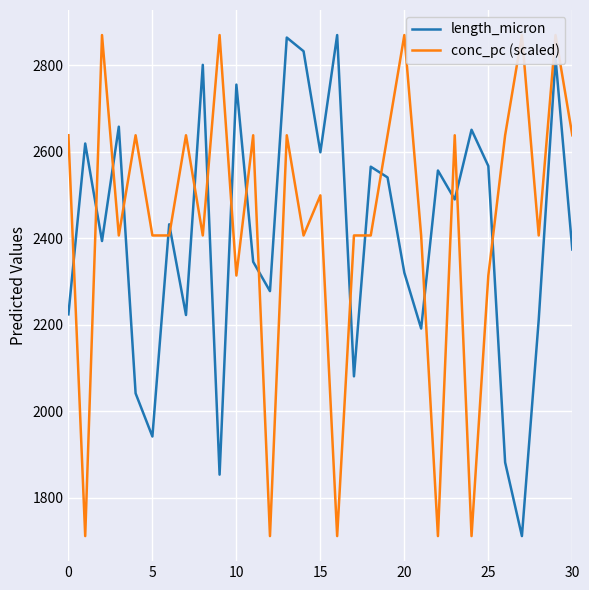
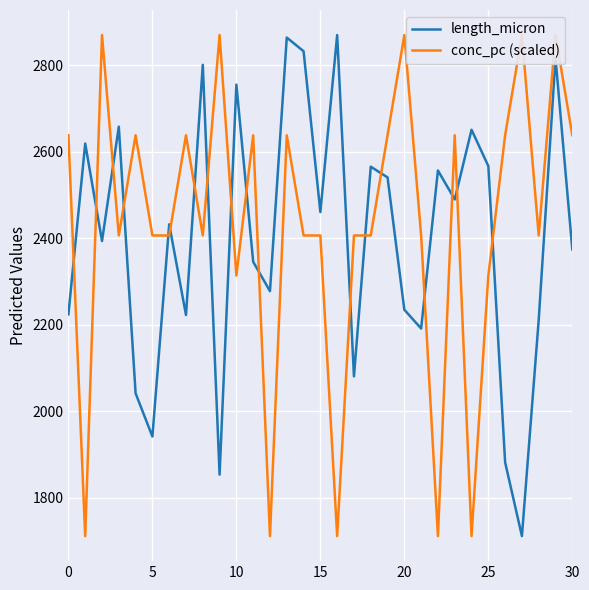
  {
    "length_micron": {
      "0": 2220,
      "5": 1940,
      "10": 2750,
-     "15": 2600,
-     "20": 2320,
+     "15": 2460,
+     "20": 2230,
      "25": 2570,
      "30": 2370
    },
    "conc_pc (scaled)": {
      "0": 2640,
      "5": 2410,
      "10": 2310,
-     "15": 2500,
+     "15": 2410,
      "20": 2870,
      "25": 2310,
      "30": 2640
    }
  }
